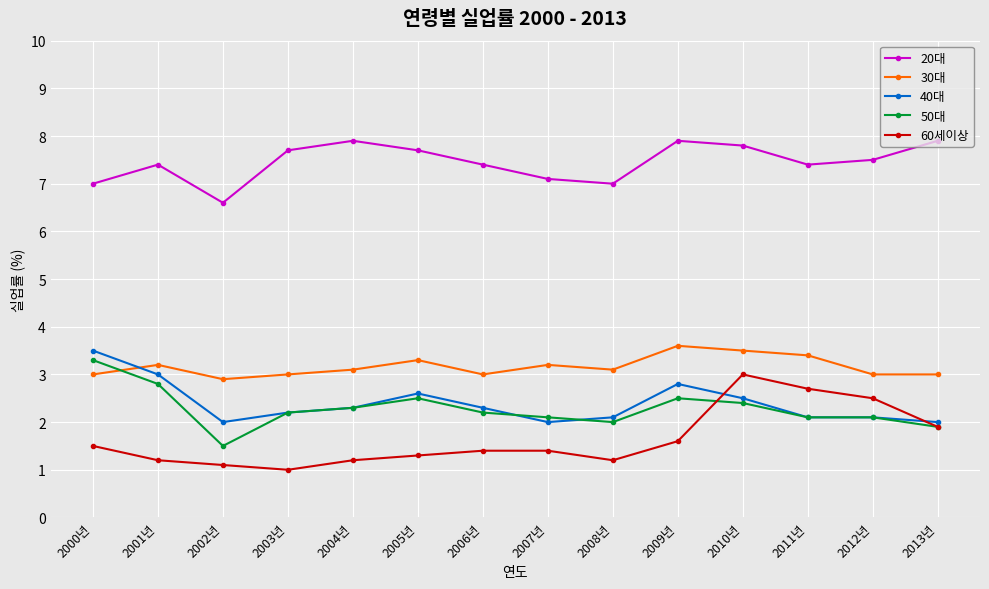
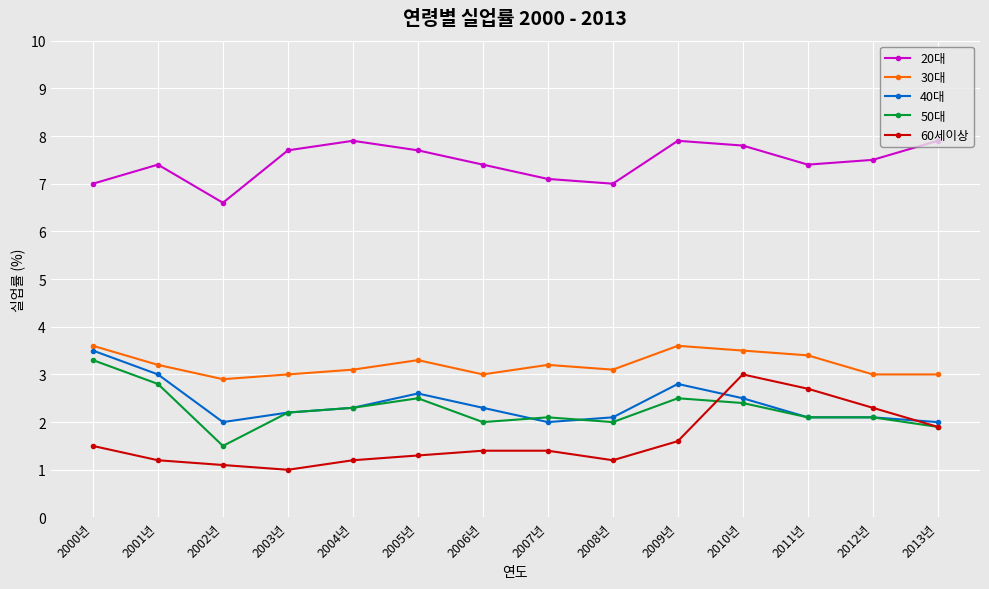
  {
    "20대": {
      "2000년": 7.0,
      "2001년": 7.4,
      "2002년": 6.6,
      "2003년": 7.7,
      "2004년": 7.9,
      "2005년": 7.7,
      "2006년": 7.4,
      "2007년": 7.1,
      "2008년": 7.0,
      "2009년": 7.9,
      "2010년": 7.8,
      "2011년": 7.4,
      "2012년": 7.5
    },
    "30대": {
-     "2000년": 3.0,
+     "2000년": 3.6,
      "2001년": 3.2,
      "2002년": 2.9,
      "2003년": 3.0,
      "2004년": 3.1,
      "2005년": 3.3,
      "2006년": 3.0,
      "2007년": 3.2,
      "2008년": 3.1,
      "2009년": 3.6,
      "2010년": 3.5,
      "2011년": 3.4,
      "2012년": 3.0,
      "2013년": 3.0
    },
    "40대": {
      "2000년": 3.5,
      "2001년": 3.0,
      "2002년": 2.0,
      "2005년": 2.6,
      "2006년": 2.3,
      "2007년": 2.0,
      "2008년": 2.1,
      "2009년": 2.8,
      "2010년": 2.5,
      "2013년": 2.0
    },
    "50대": {
      "2000년": 3.3,
      "2001년": 2.8,
      "2002년": 1.5,
      "2005년": 2.5,
-     "2006년": 2.2,
+     "2006년": 2.0,
      "2007년": 2.1,
      "2008년": 2.0,
      "2009년": 2.5,
      "2010년": 2.4
    },
    "60세이상": {
      "2000년": 1.5,
      "2001년": 1.2,
      "2002년": 1.1,
      "2003년": 1.0,
      "2004년": 1.2,
      "2005년": 1.3,
      "2006년": 1.4,
      "2007년": 1.4,
      "2008년": 1.2,
      "2009년": 1.6,
      "2010년": 3.0,
      "2011년": 2.7,
-     "2012년": 2.5
+     "2012년": 2.3
    }
  }
